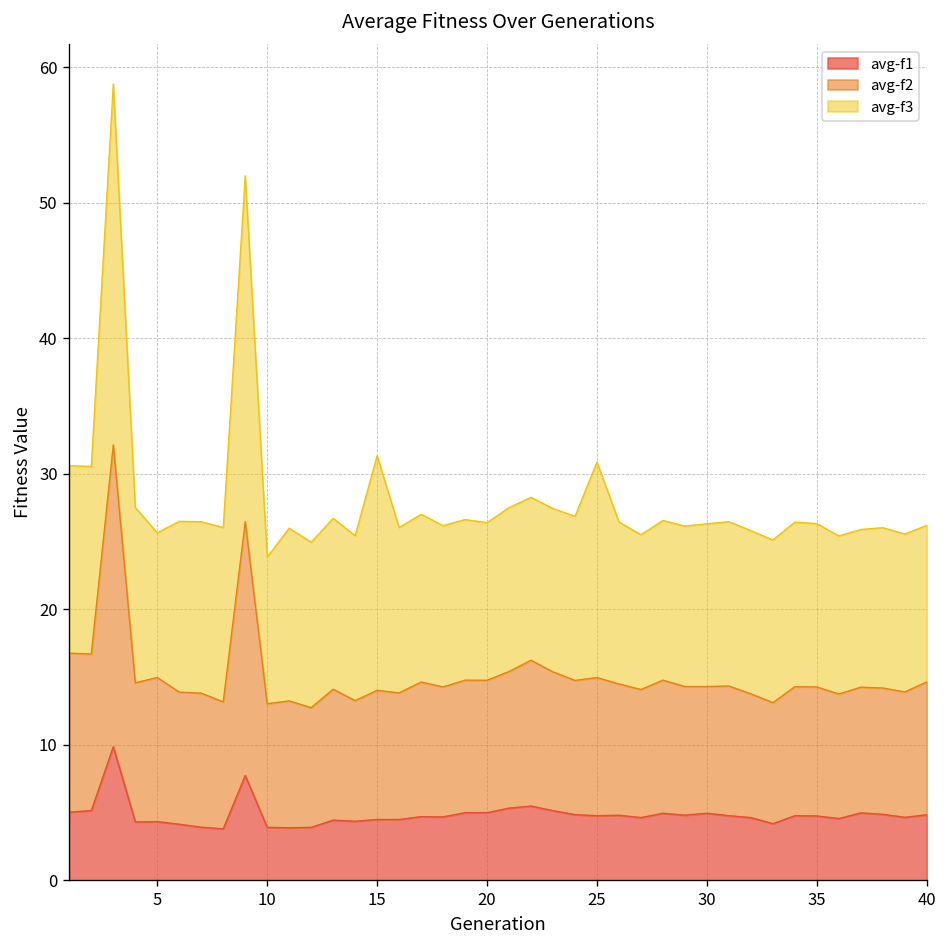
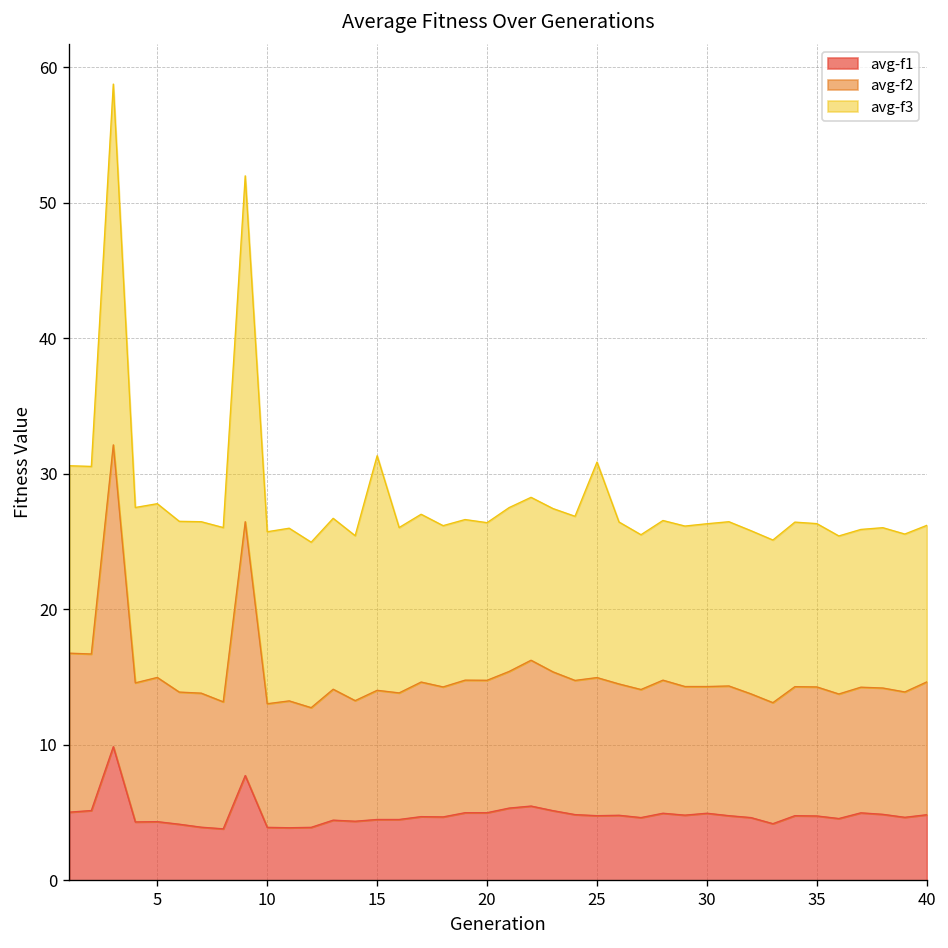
  {
    "avg-f3": {
-     "5": 10.7,
-     "10": 10.8,
+     "5": 12.8,
+     "10": 12.7,
      "15": 17.3,
      "20": 11.6,
      "25": 15.9,
      "30": 12.0,
      "35": 12.0,
      "40": 11.6
    }
  }
